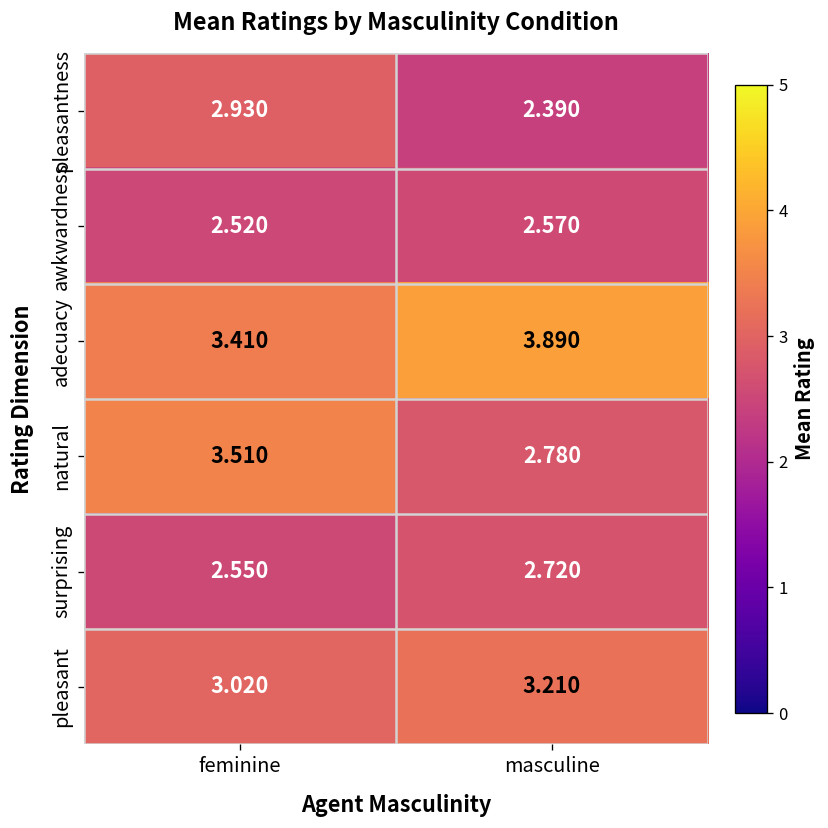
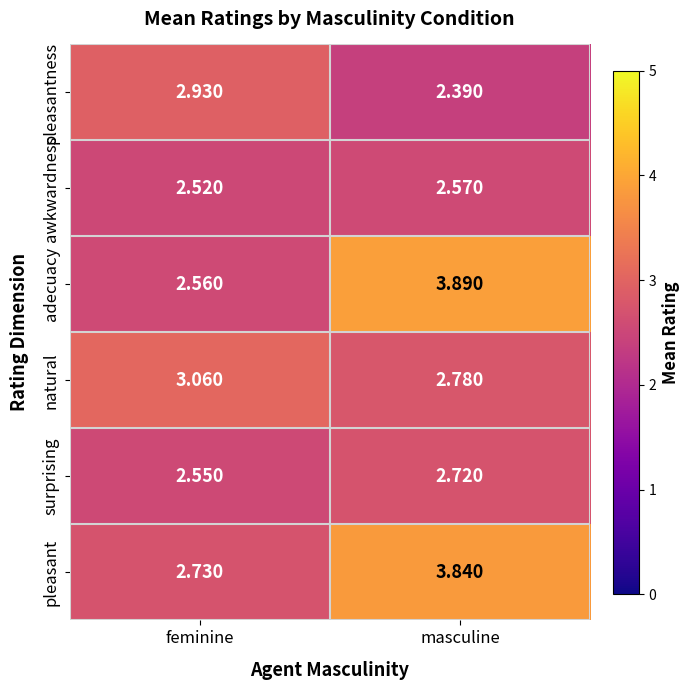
  {
    "pleasantness": {
      "feminine": 2.930,
      "masculine": 2.390
    },
    "awkwardness": {
      "feminine": 2.520,
      "masculine": 2.570
    },
    "adecuacy": {
-     "feminine": 3.410,
+     "feminine": 2.560,
      "masculine": 3.890
    },
    "natural": {
-     "feminine": 3.510,
+     "feminine": 3.060,
      "masculine": 2.780
    },
    "surprising": {
      "feminine": 2.550,
      "masculine": 2.720
    },
    "pleasant": {
-     "feminine": 3.020,
-     "masculine": 3.210
+     "feminine": 2.730,
+     "masculine": 3.840
    }
  }
